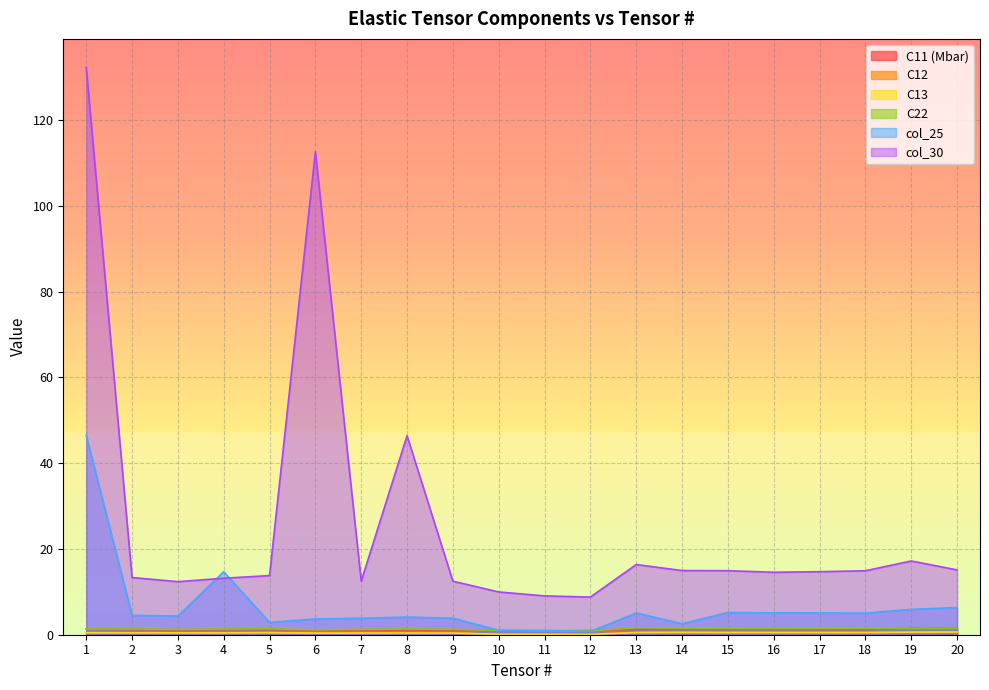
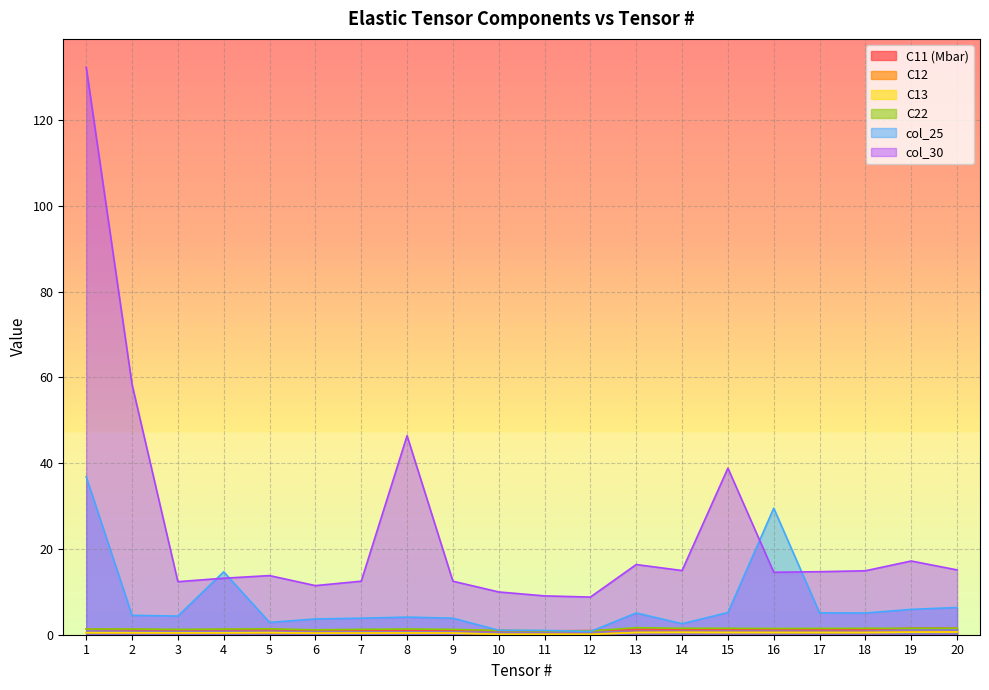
  {
    "col_25": {
-     "1": 46,
+     "1": 37,
      "2": 5,
      "3": 4,
      "4": 15,
      "5": 3,
      "6": 4,
      "7": 4,
      "8": 4,
      "9": 4,
      "13": 5,
      "14": 3,
      "15": 5,
-     "16": 5,
+     "16": 30,
      "17": 5,
      "18": 5,
      "19": 6,
      "20": 6
    },
    "col_30": {
      "1": 132,
-     "2": 13,
+     "2": 58,
      "3": 12,
      "4": 13,
      "5": 14,
-     "6": 113,
+     "6": 11,
      "7": 12,
      "8": 46,
      "9": 12,
      "10": 10,
      "11": 9,
      "12": 9,
      "13": 16,
      "14": 15,
-     "15": 15,
+     "15": 39,
      "16": 15,
      "17": 15,
      "18": 15,
      "19": 17,
      "20": 15
    }
  }
